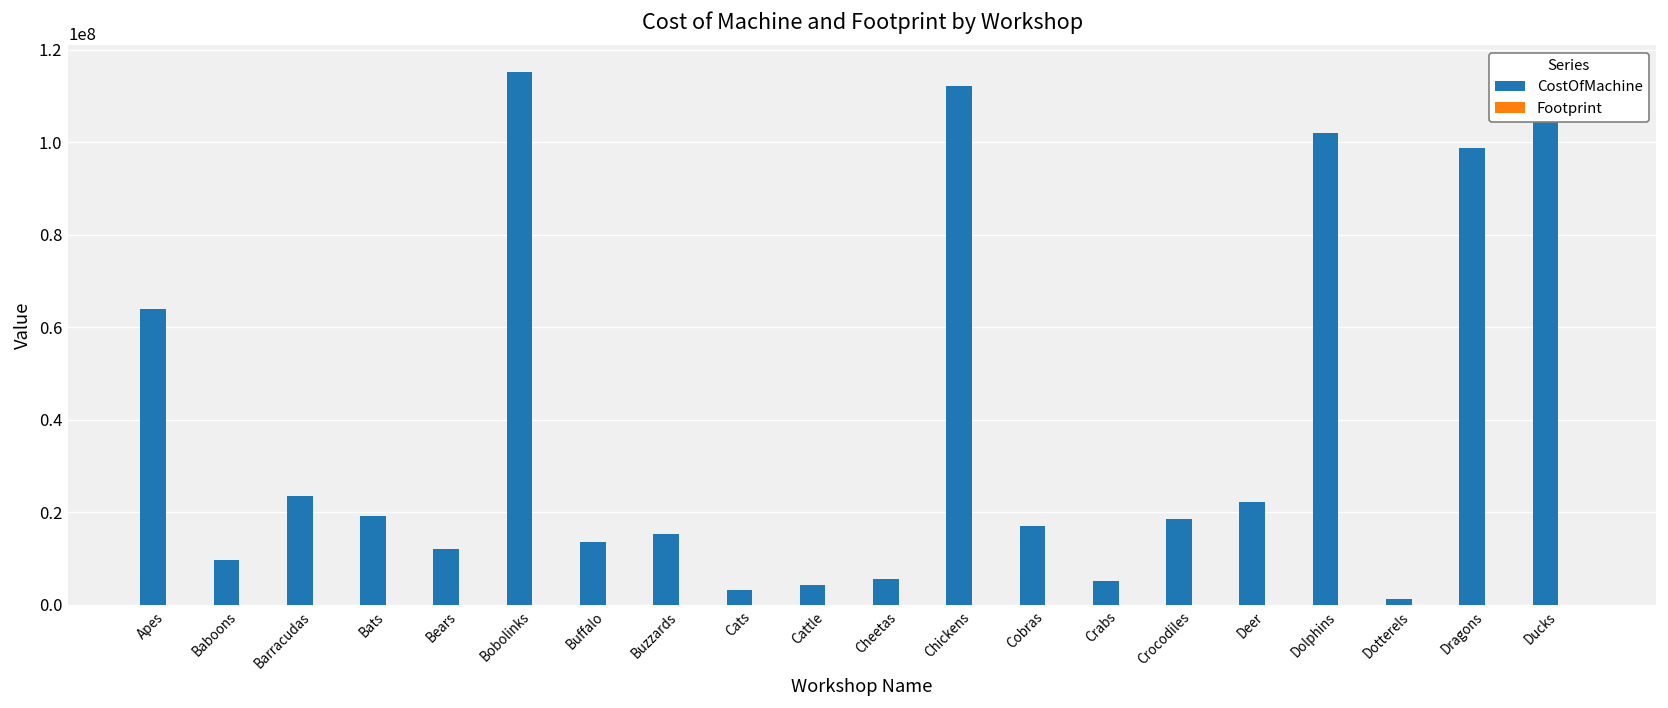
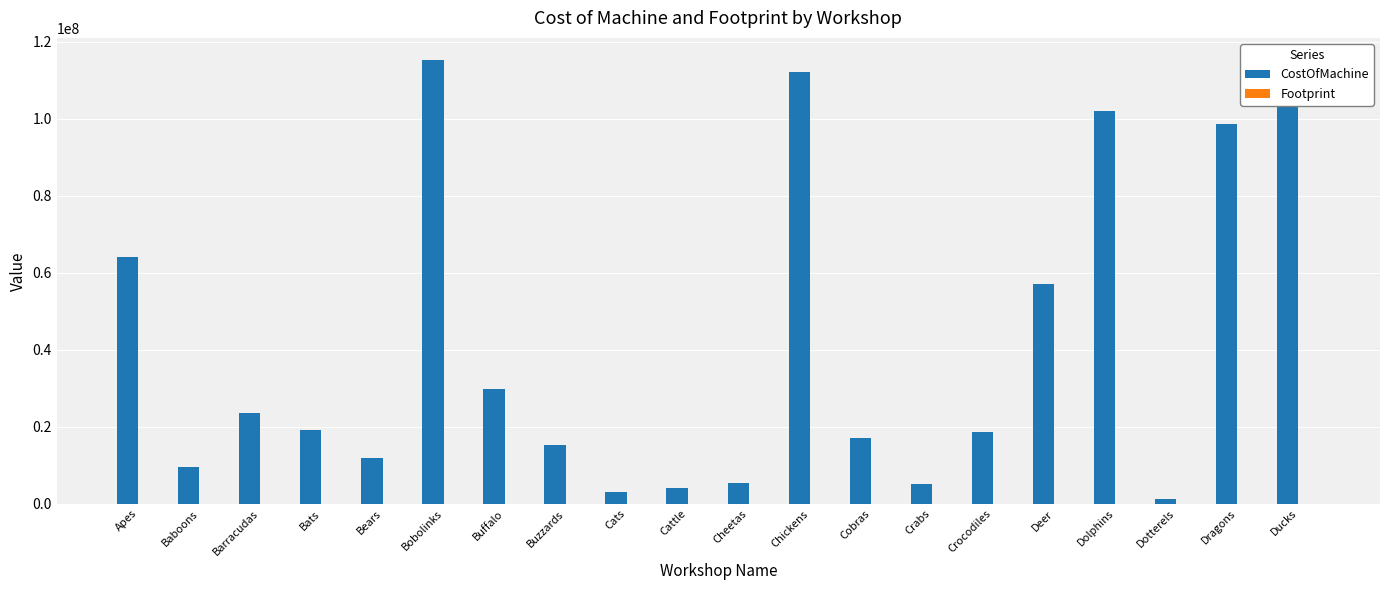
  {
    "CostOfMachine": {
      "Apes": 64000000,
      "Baboons": 10000000,
      "Barracudas": 24000000,
      "Bats": 19000000,
      "Bears": 12000000,
      "Bobolinks": 115000000,
-     "Buffalo": 14000000,
+     "Buffalo": 30000000,
      "Buzzards": 15000000,
      "Cats": 3000000,
      "Cattle": 4000000,
      "Cheetas": 6000000,
      "Chickens": 112000000,
      "Cobras": 17000000,
      "Crabs": 5000000,
      "Crocodiles": 19000000,
-     "Deer": 22000000,
+     "Deer": 57000000,
      "Dolphins": 102000000,
      "Dotterels": 1000000,
      "Dragons": 99000000
    }
  }
